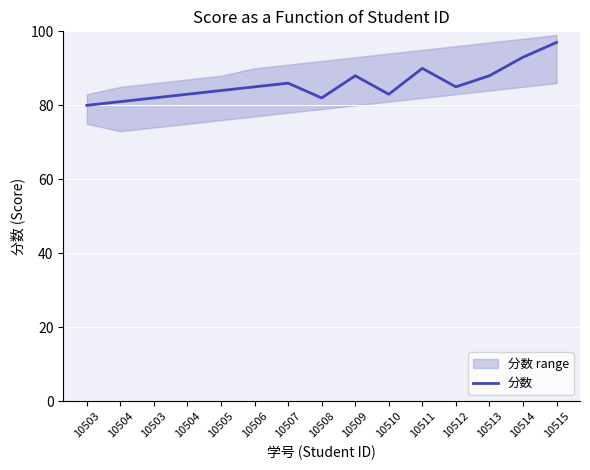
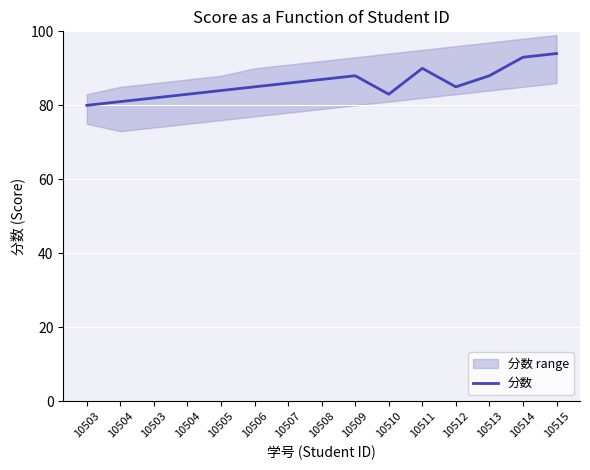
  {
    "分数": {
      "10505": 84,
      "10506": 85,
      "10507": 86,
-     "10508": 82,
+     "10508": 87,
      "10509": 88,
      "10510": 83,
      "10511": 90,
      "10512": 85,
      "10513": 88,
      "10514": 93,
-     "10515": 97
+     "10515": 94
    }
  }
